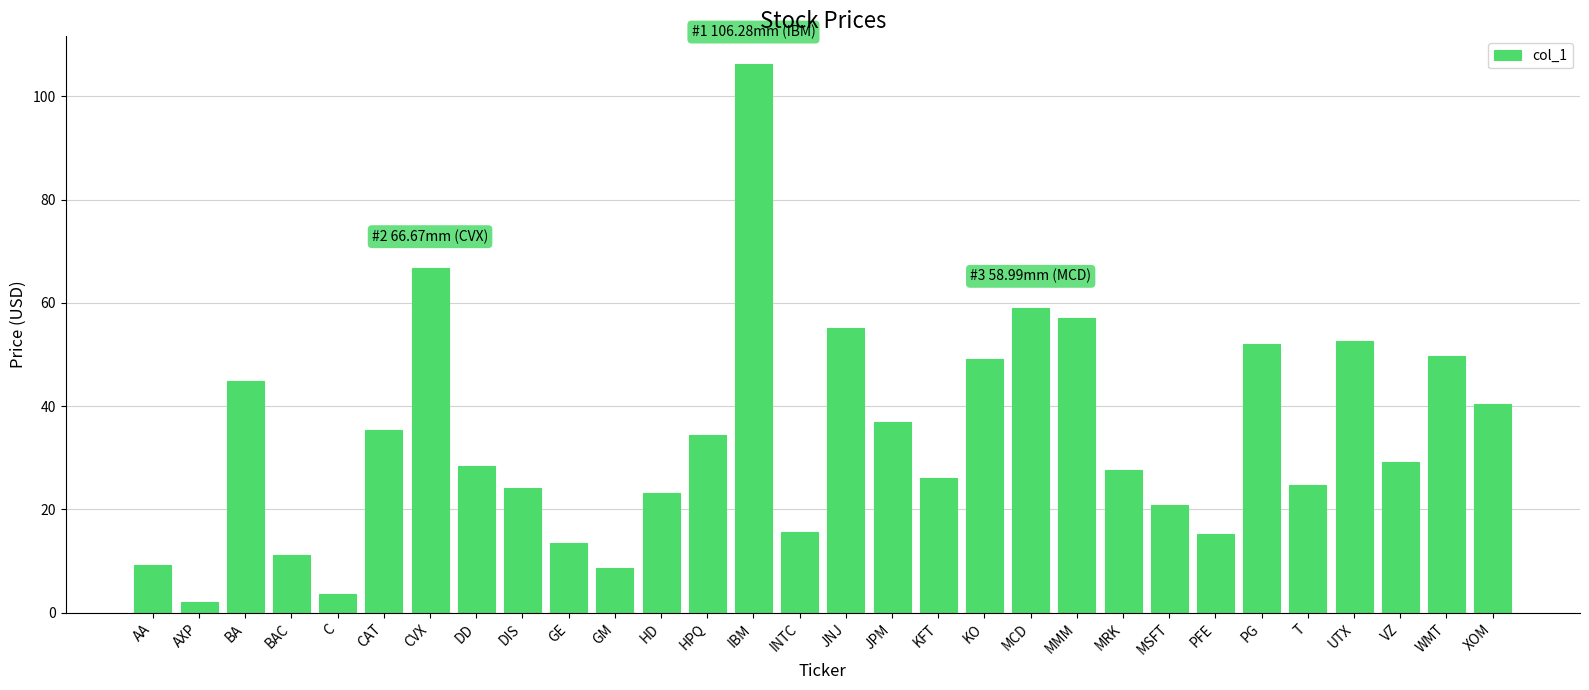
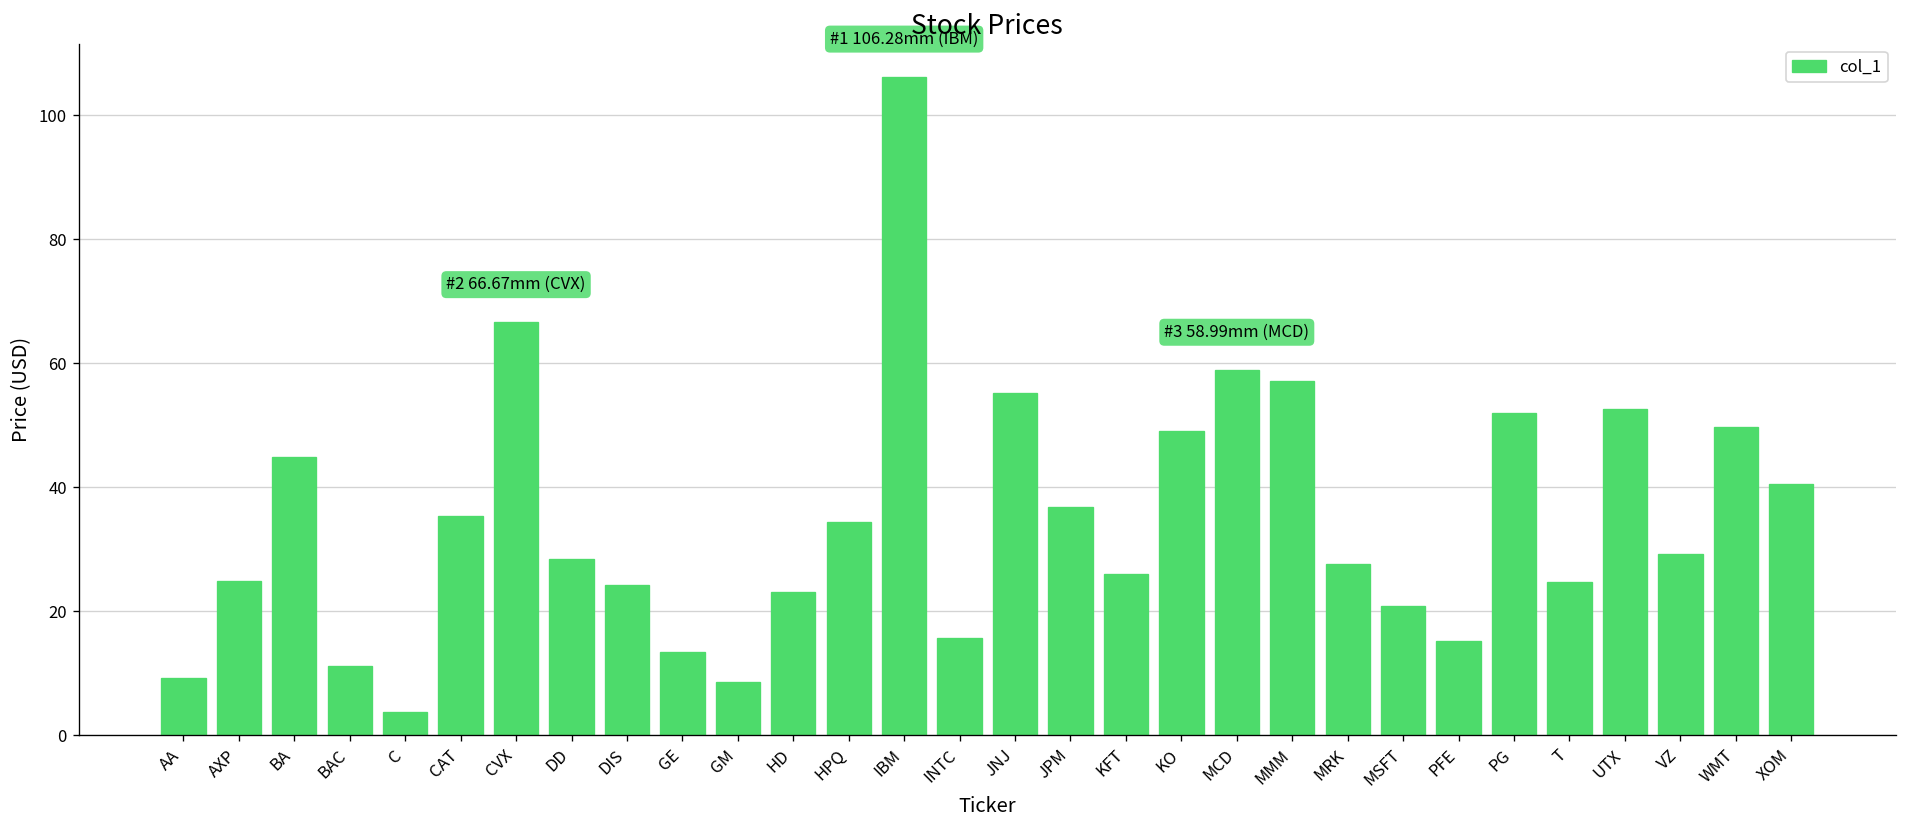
  {
    "AA": 9,
-   "AXP": 2,
+   "AXP": 25,
    "BA": 45,
    "BAC": 11,
    "C": 4,
    "CAT": 35,
    "DD": 28,
    "DIS": 24,
    "GE": 13,
    "GM": 9,
    "HD": 23,
    "HPQ": 34,
    "INTC": 16,
    "JNJ": 55,
    "JPM": 37,
    "KFT": 26,
    "KO": 49,
    "MMM": 57,
    "MRK": 28,
    "MSFT": 21,
    "PFE": 15,
    "PG": 52,
    "T": 25,
    "UTX": 53,
    "VZ": 29,
    "WMT": 50,
    "XOM": 40
  }
